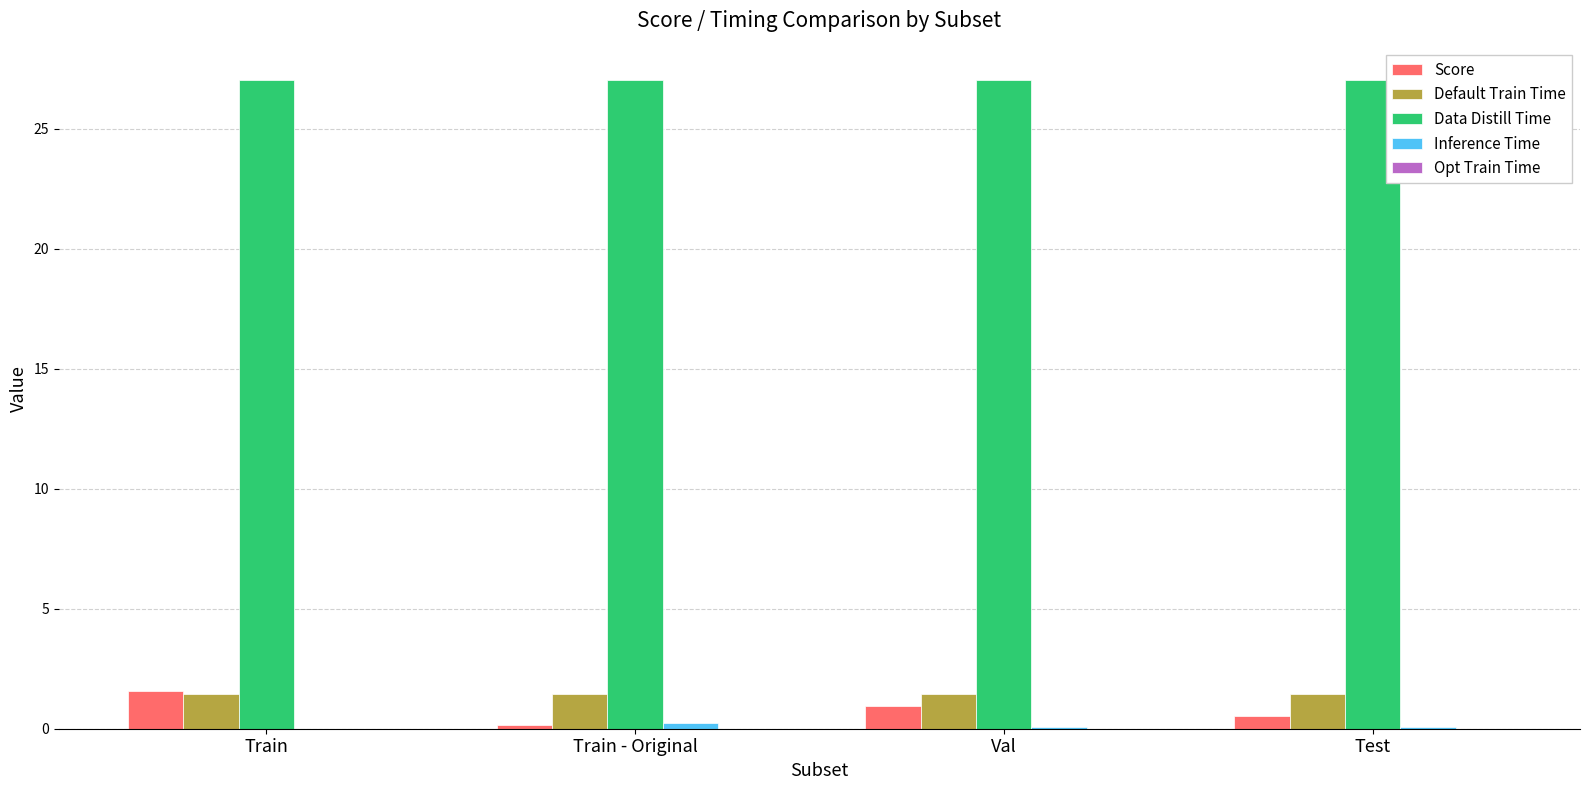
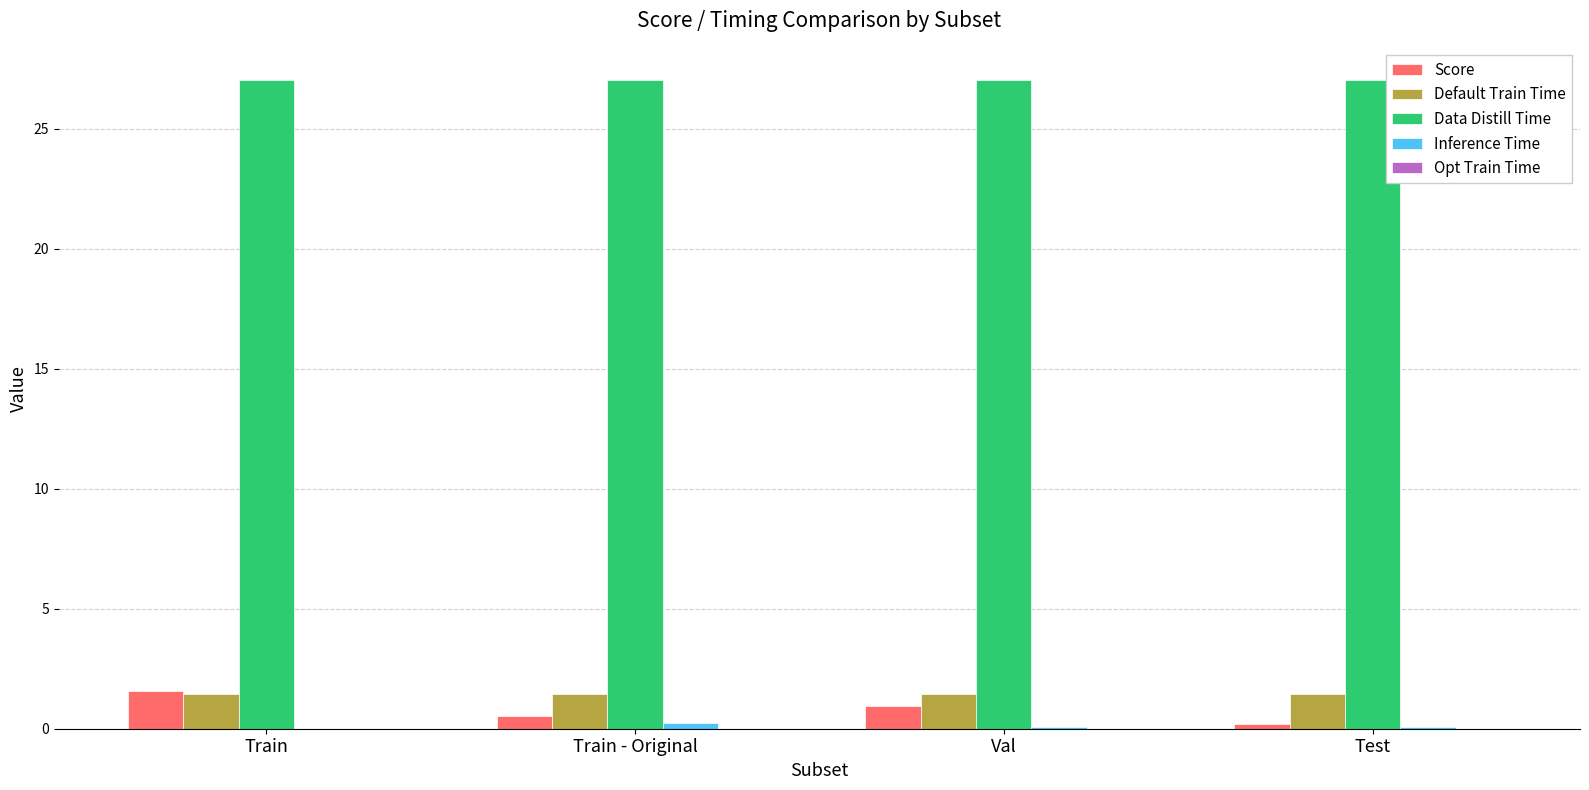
  {
    "Score": {
      "Train": 1.6,
-     "Train - Original": 0.2,
+     "Train - Original": 0.5,
      "Val": 0.9,
-     "Test": 0.5
+     "Test": 0.2
    },
    "Default Train Time": {
      "Train": 1.5,
      "Train - Original": 1.5,
      "Val": 1.5,
      "Test": 1.5
    },
    "Data Distill Time": {
      "Train": 27.0,
      "Train - Original": 27.0,
      "Val": 27.0,
      "Test": 27.0
    },
    "Inference Time": {
      "Train - Original": 0.2
    },
    "Opt Train Time": {
      "Train": 0.0,
      "Train - Original": 0.0,
      "Val": 0.0,
      "Test": 0.0
    }
  }
